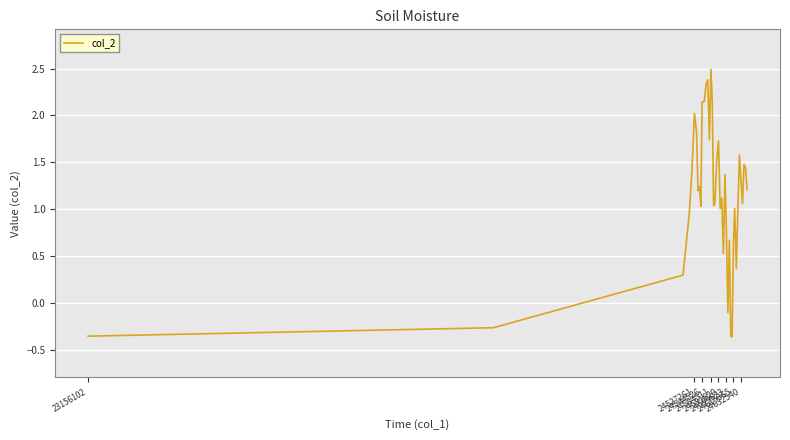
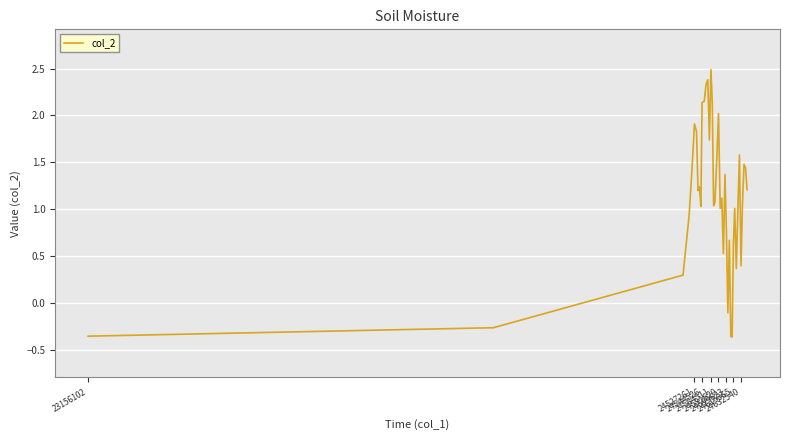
  {
    "23156102": -0.4,
-   "24527261": 2.0,
+   "24527261": 1.9,
    "24544526": 2.1,
    "24564511": 2.5,
-   "24581620": 1.7,
+   "24581620": 2.0,
    "24599623": 0.7,
    "24615365": 0.6,
-   "24632540": 1.3
+   "24632540": 0.4
  }
